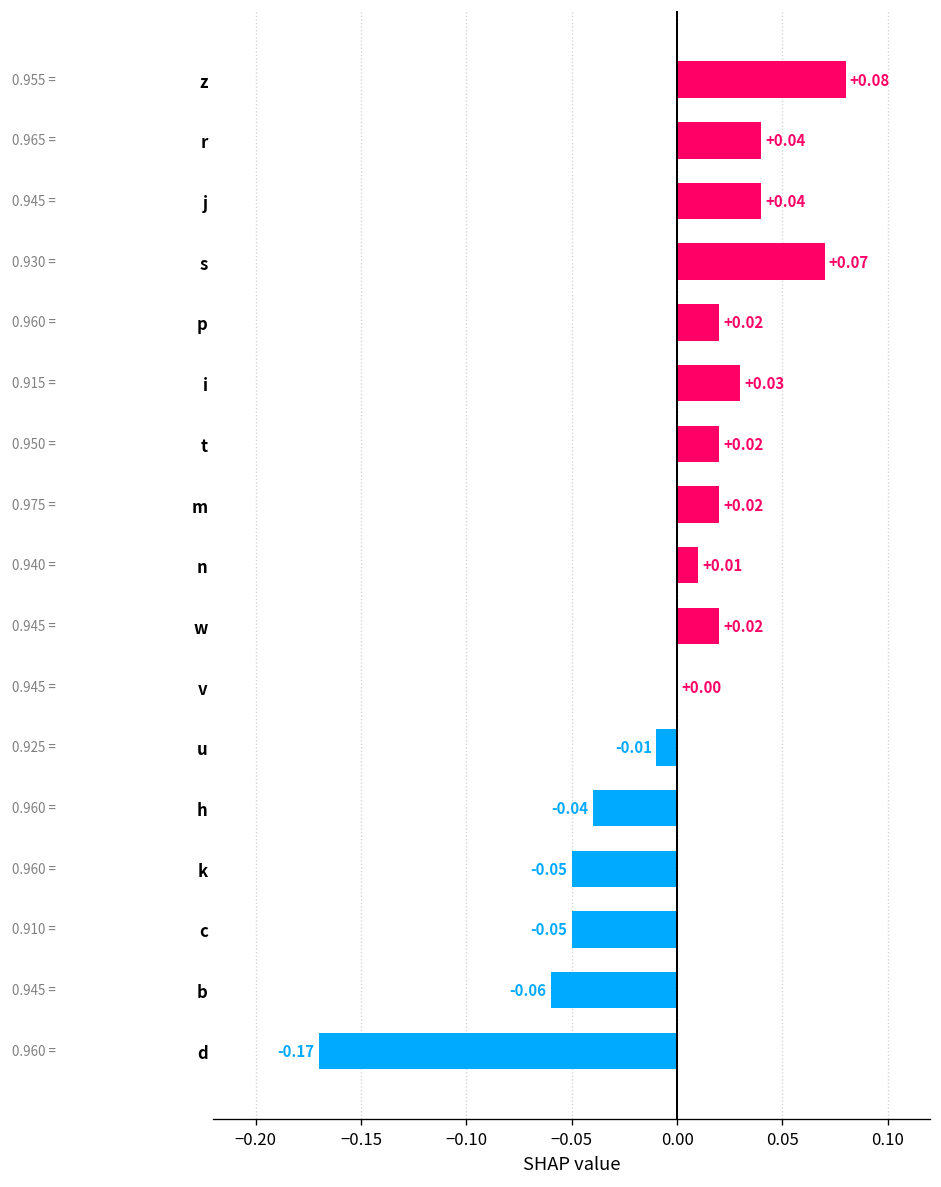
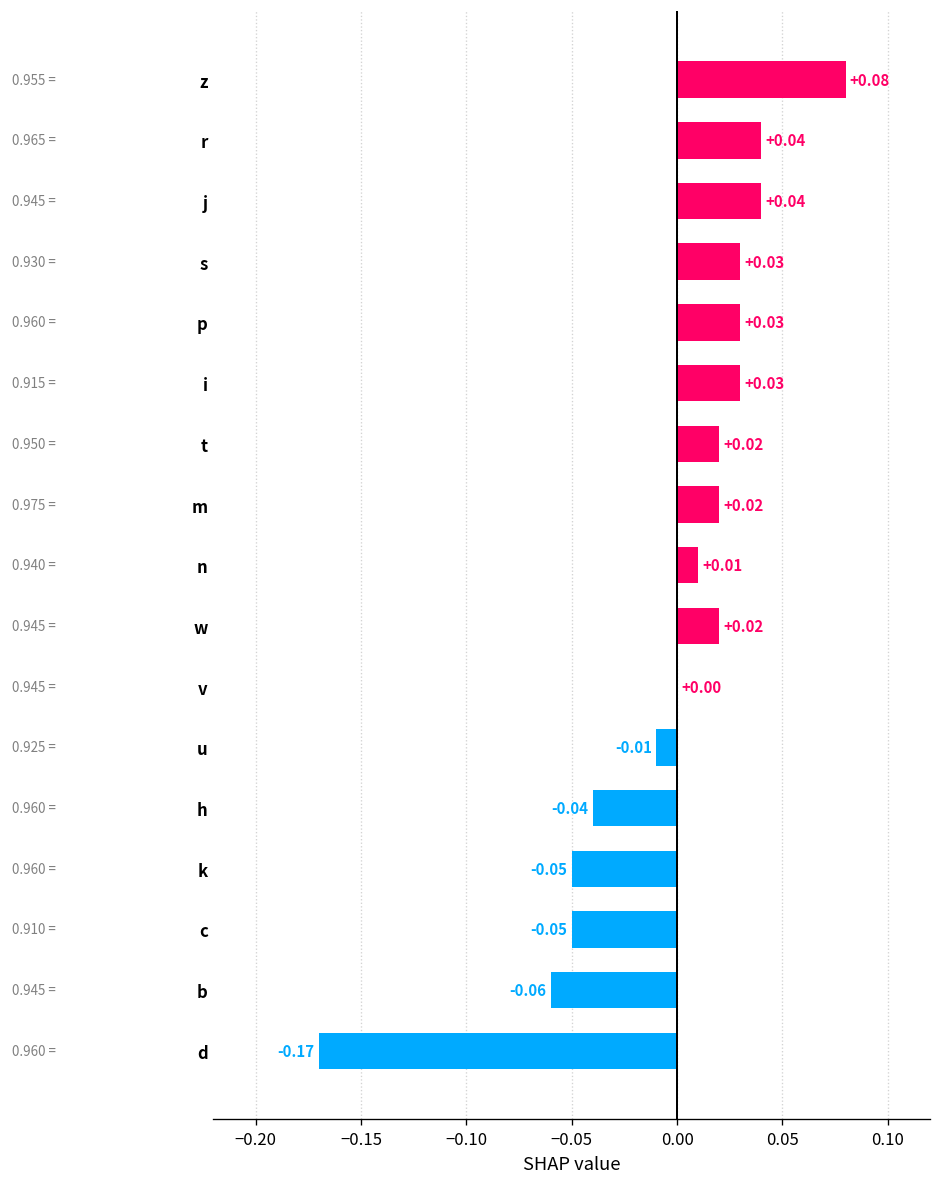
  {
    "z": "+0.08",
    "r": "+0.04",
    "j": "+0.04",
-   "s": "+0.07",
-   "p": "+0.02",
+   "s": "+0.03",
+   "p": "+0.03",
    "i": "+0.03",
    "t": "+0.02",
    "m": "+0.02",
    "n": "+0.01",
    "w": "+0.02",
    "v": "+0.00",
    "u": "-0.01",
    "h": "-0.04",
    "k": "-0.05",
    "c": "-0.05",
    "b": "-0.06",
    "d": "-0.17"
  }
